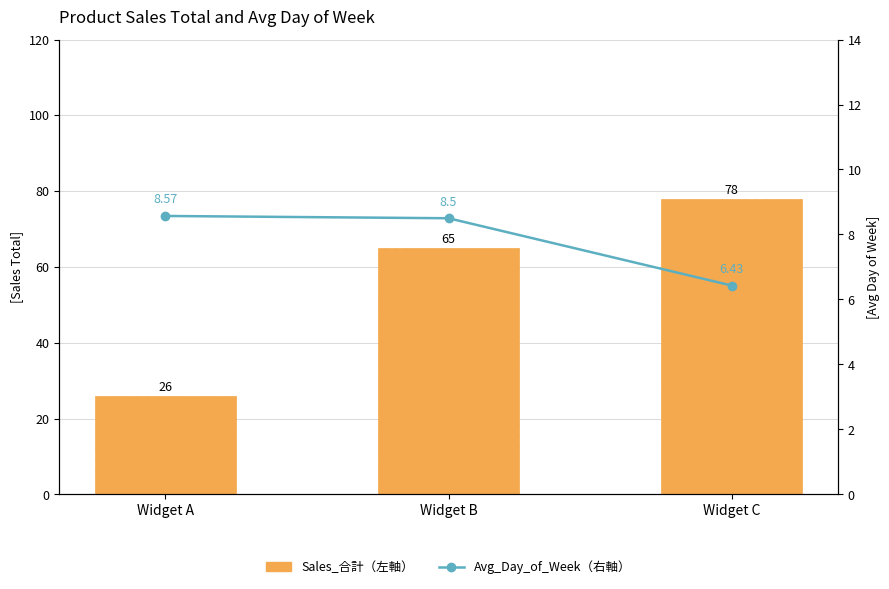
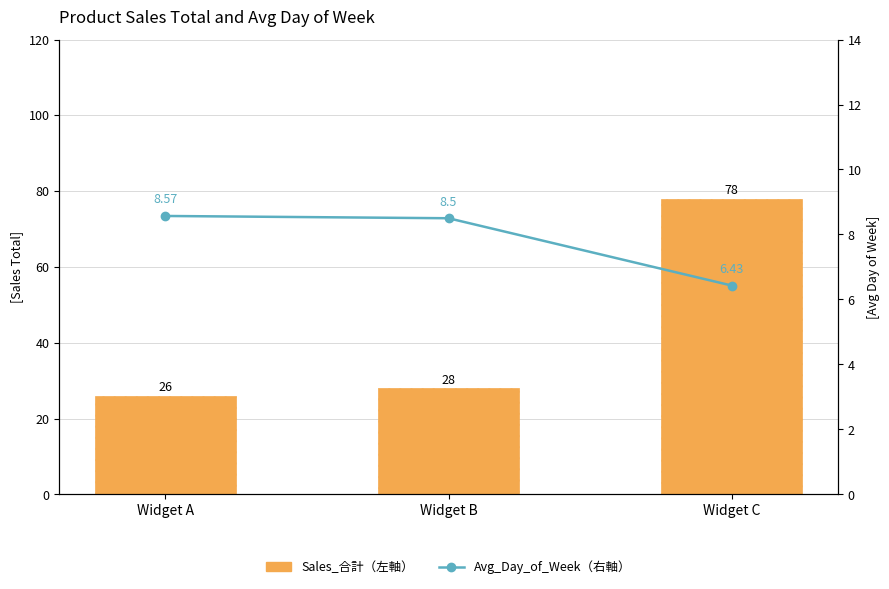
  {
    "Sales_合計（左軸）": {
      "Widget A": 26,
-     "Widget B": 65,
+     "Widget B": 28,
      "Widget C": 78
    },
    "Avg_Day_of_Week（右軸）": {
      "Widget A": 8.57,
      "Widget B": 8.5,
      "Widget C": 6.43
    }
  }
